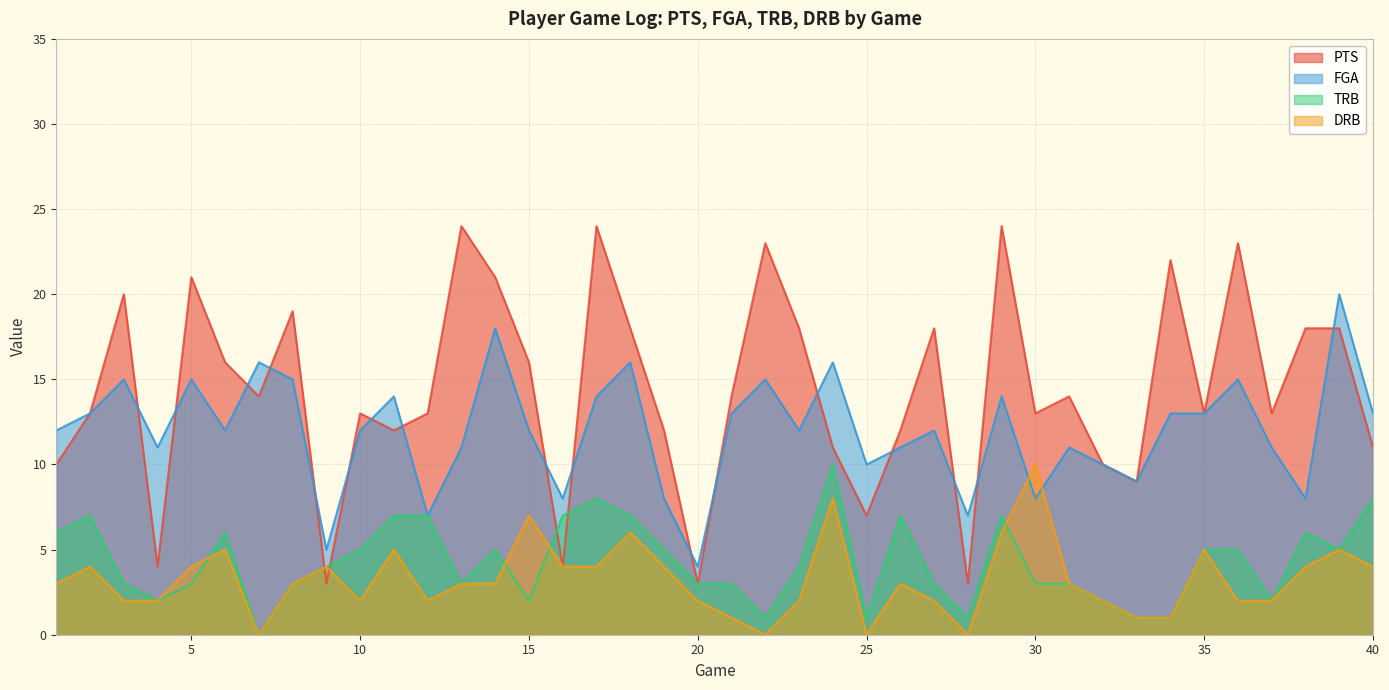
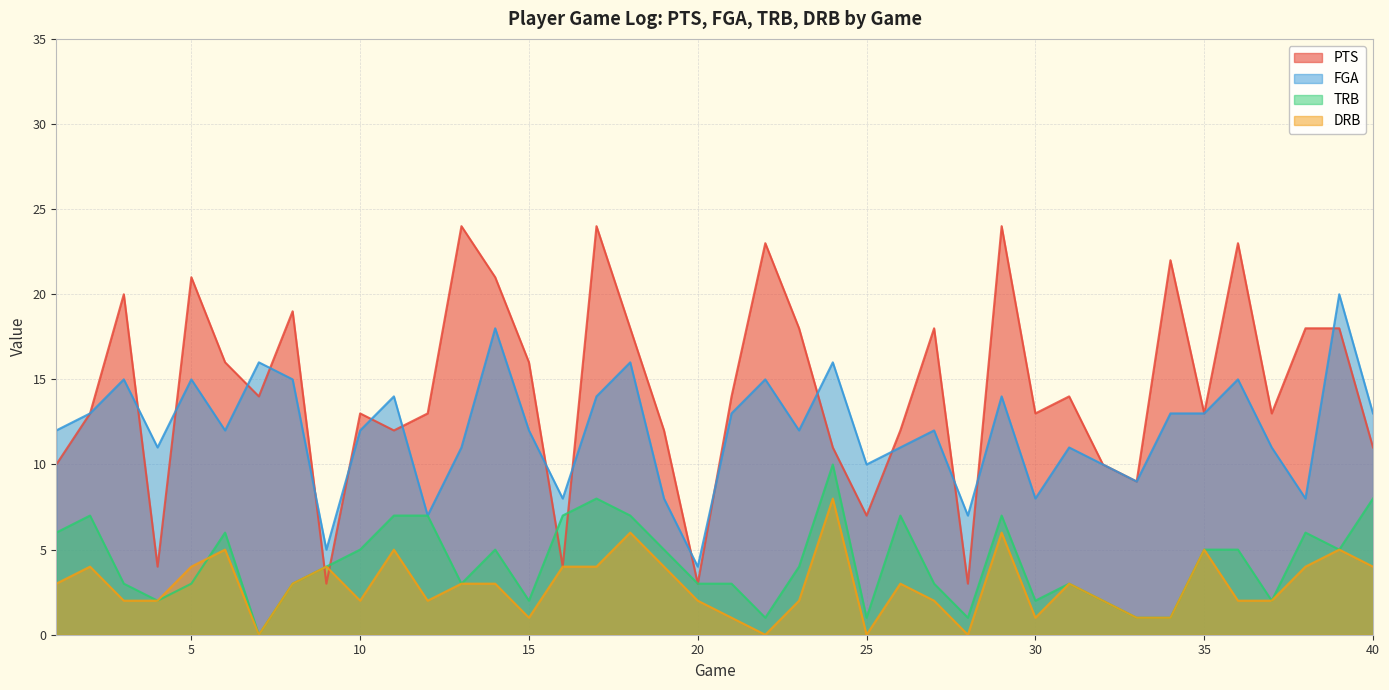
  {
    "PTS": {
      "5": 21,
      "10": 13,
      "15": 16,
      "25": 7,
      "30": 13,
      "40": 11
    },
    "FGA": {
      "5": 15,
      "10": 12,
      "15": 12,
      "20": 4,
      "25": 10,
      "30": 8,
      "40": 13
    },
    "TRB": {
      "5": 3,
      "10": 5,
      "15": 2,
      "25": 1,
-     "30": 3,
+     "30": 2,
      "40": 8
    },
    "DRB": {
      "5": 4,
      "10": 2,
-     "15": 7,
+     "15": 1,
      "20": 2,
      "25": 0,
-     "30": 10,
+     "30": 1,
      "40": 4
    }
  }
